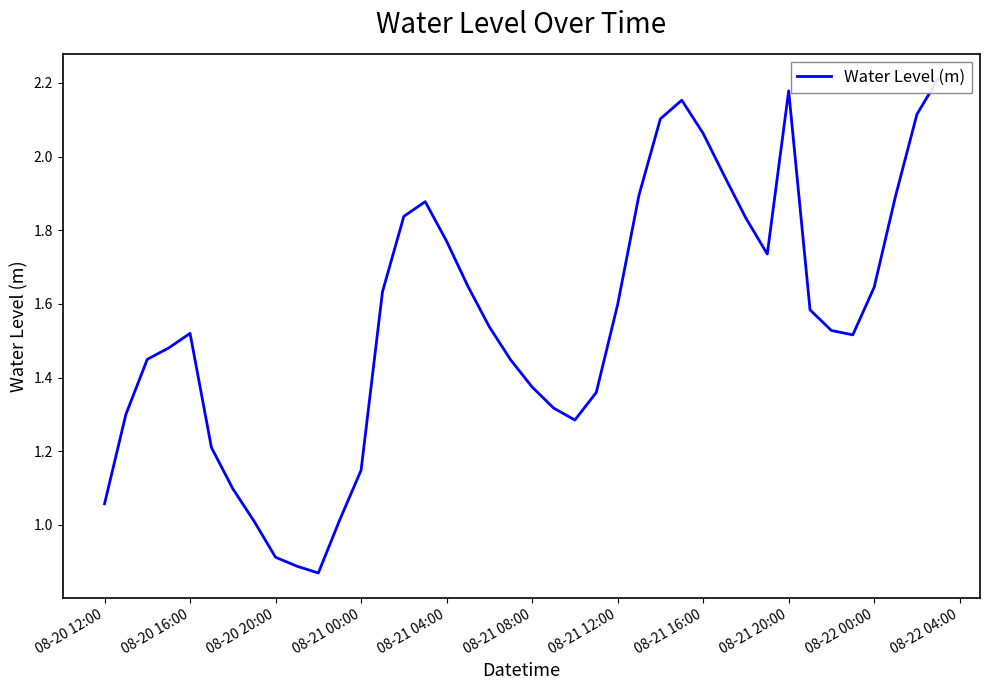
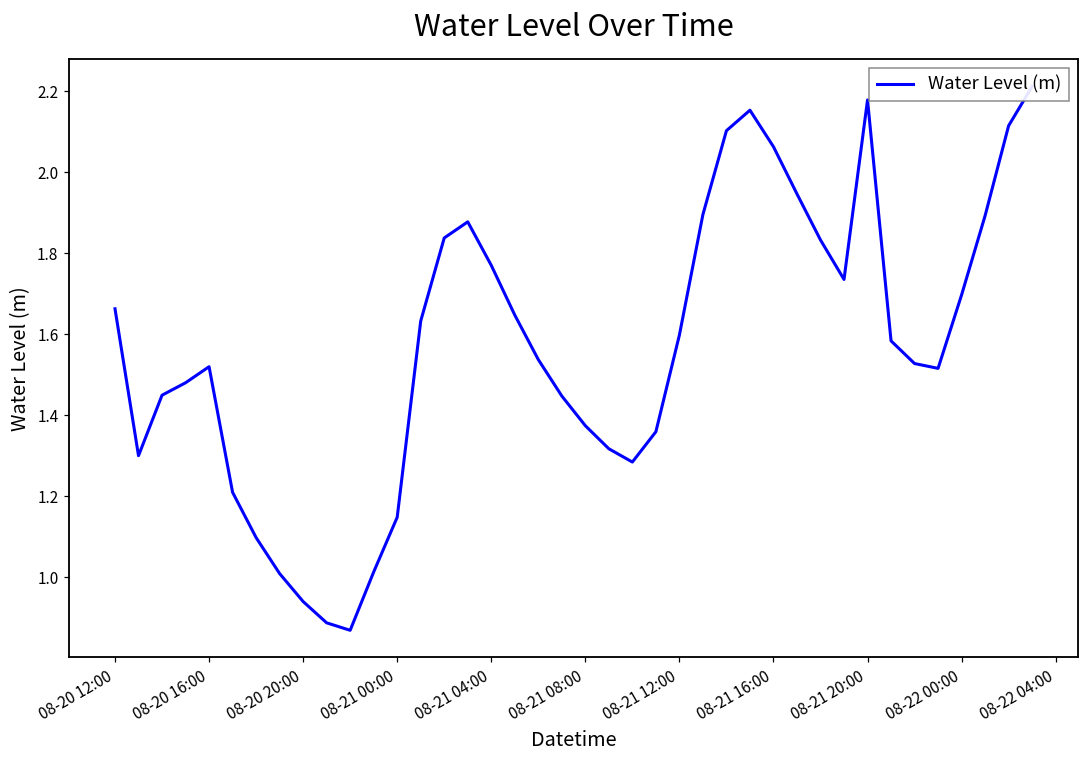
  {
-   "08-20 12:00": 1.06,
+   "08-20 12:00": 1.66,
    "08-20 16:00": 1.52,
-   "08-20 20:00": 0.91,
+   "08-20 20:00": 0.94,
    "08-21 00:00": 1.15,
    "08-21 04:00": 1.77,
    "08-21 08:00": 1.37,
    "08-21 12:00": 1.60,
    "08-21 16:00": 2.06,
    "08-21 20:00": 2.18,
-   "08-22 00:00": 1.65
+   "08-22 00:00": 1.70
  }
